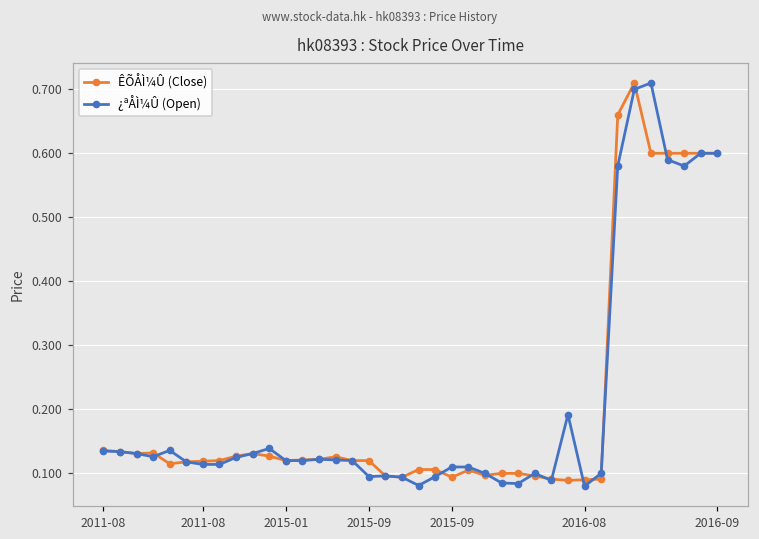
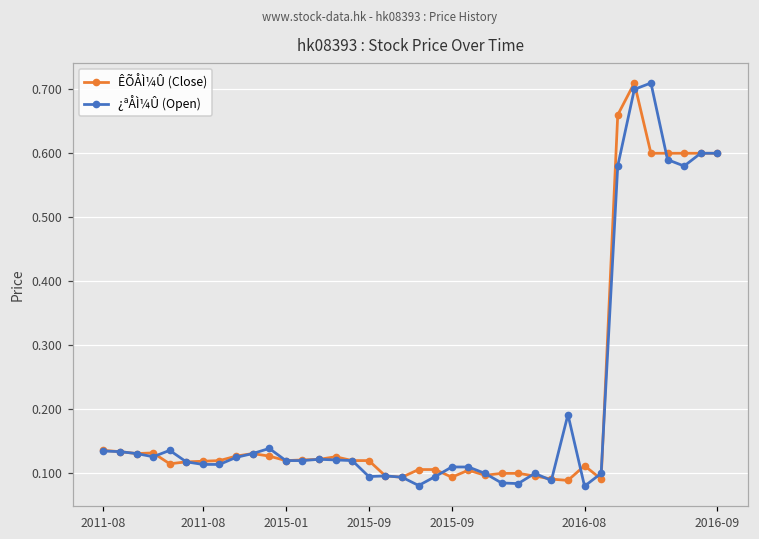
  {
    "ÊÕÅÌ¼Û (Close)": {
-     "2016-08": 0.09
+     "2016-08": 0.11
    },
    "¿ªÅÌ¼Û (Open)": {
      "2016-08": 0.08
    }
  }
